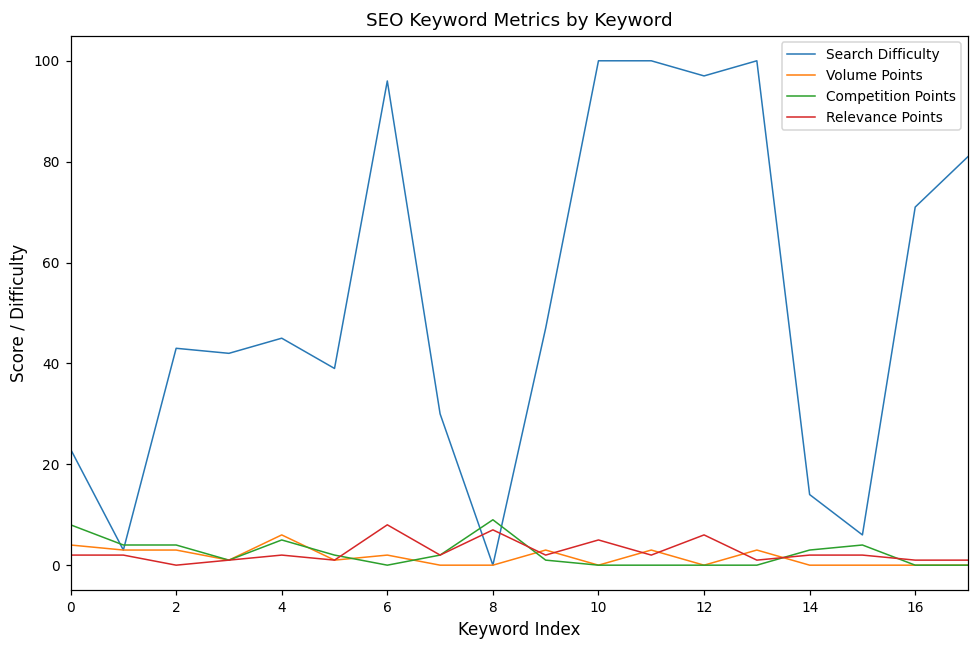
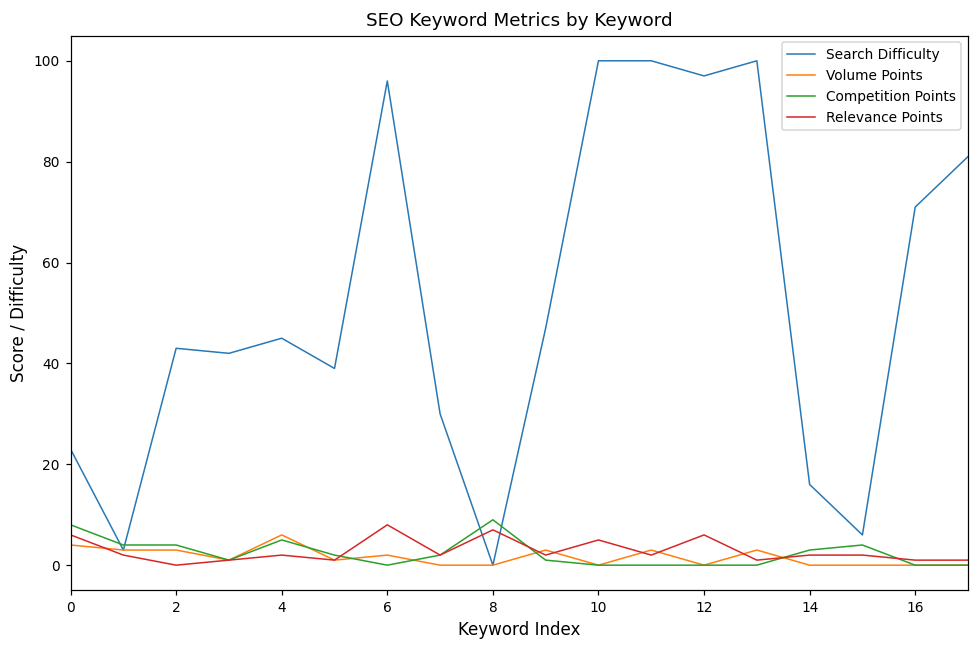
  {
    "Search Difficulty": {
      "0": 23,
      "2": 43,
      "4": 45,
      "6": 96,
      "10": 100,
      "12": 97,
-     "14": 14,
+     "14": 16,
      "16": 71
    },
    "Volume Points": {
      "0": 4,
      "2": 3,
      "4": 6,
      "6": 2,
      "14": 0
    },
    "Competition Points": {
      "0": 8,
      "2": 4,
      "4": 5,
      "6": 0,
      "8": 9,
      "14": 3
    },
    "Relevance Points": {
-     "0": 2,
+     "0": 6,
      "2": 0,
      "4": 2,
      "6": 8,
      "8": 7,
      "10": 5,
      "12": 6,
      "14": 2,
      "16": 1
    }
  }
